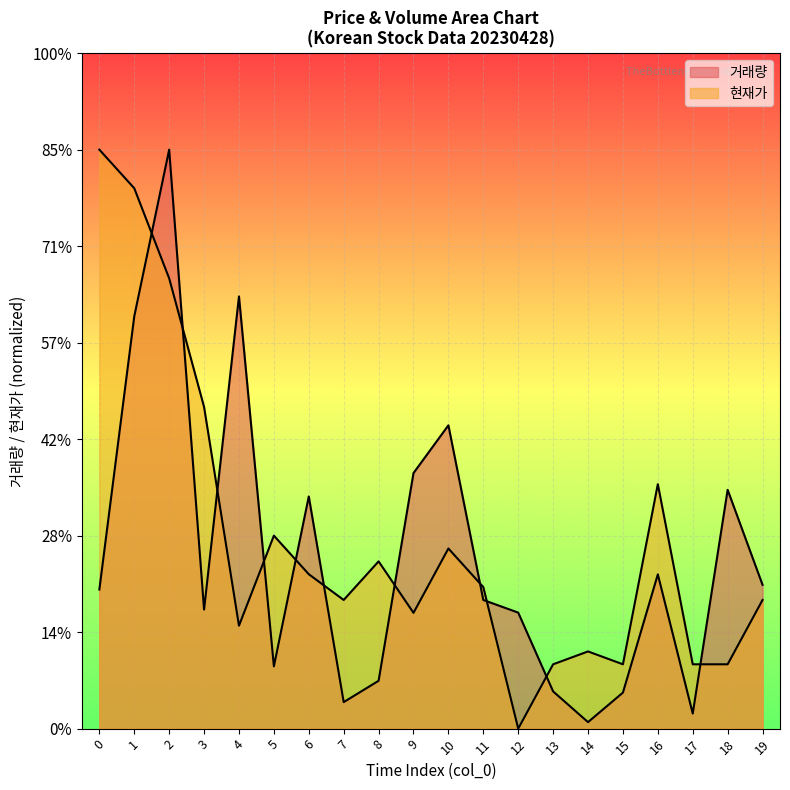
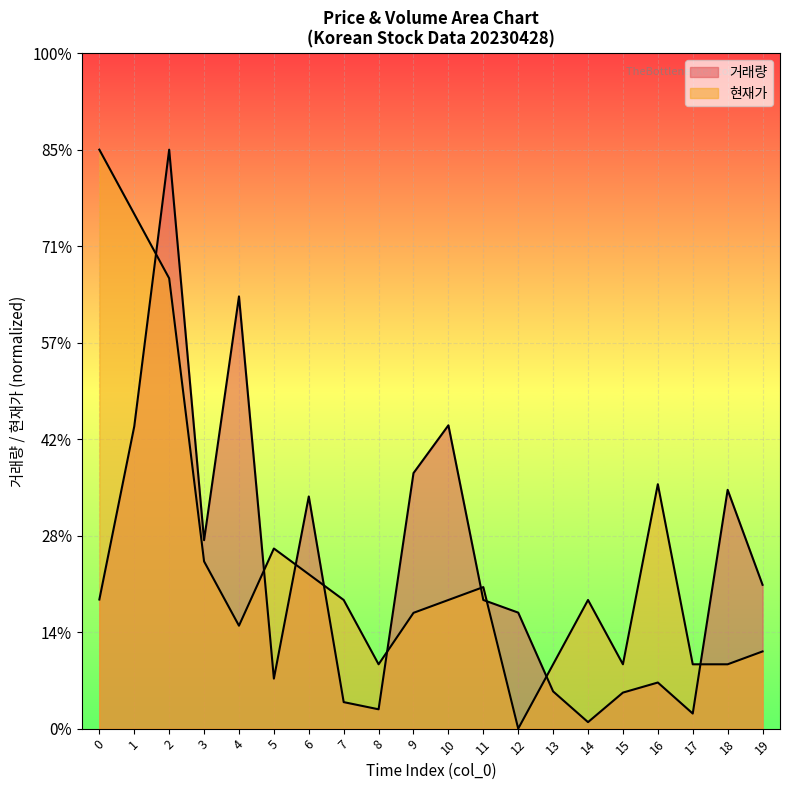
  {
    "거래량": {
-     "0": "21%",
-     "1": "61%",
+     "0": "19%",
+     "1": "45%",
      "2": "86%",
-     "3": "18%",
+     "3": "28%",
      "4": "64%",
-     "5": "9%",
+     "5": "7%",
      "6": "34%",
      "7": "4%",
-     "8": "7%",
+     "8": "3%",
      "9": "38%",
      "10": "45%",
      "11": "19%",
      "12": "17%",
      "13": "6%",
      "14": "1%",
      "15": "5%",
-     "16": "23%",
+     "16": "7%",
      "17": "2%",
      "18": "35%",
      "19": "21%"
    },
    "현재가": {
      "0": "86%",
-     "1": "80%",
+     "1": "76%",
      "2": "67%",
-     "3": "48%",
+     "3": "25%",
      "4": "15%",
-     "5": "29%",
+     "5": "27%",
      "6": "23%",
      "7": "19%",
-     "8": "25%",
+     "8": "10%",
      "9": "17%",
-     "10": "27%",
+     "10": "19%",
      "11": "21%",
      "12": "0%",
      "13": "10%",
-     "14": "11%",
+     "14": "19%",
      "15": "10%",
      "16": "36%",
      "17": "10%",
      "18": "10%",
-     "19": "19%"
+     "19": "11%"
    }
  }
